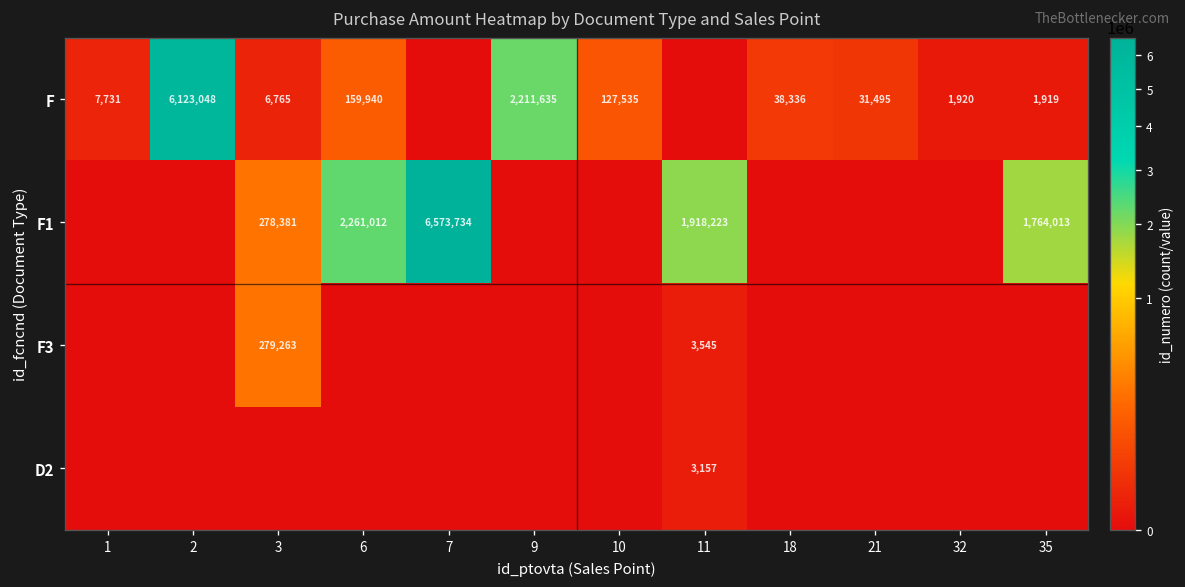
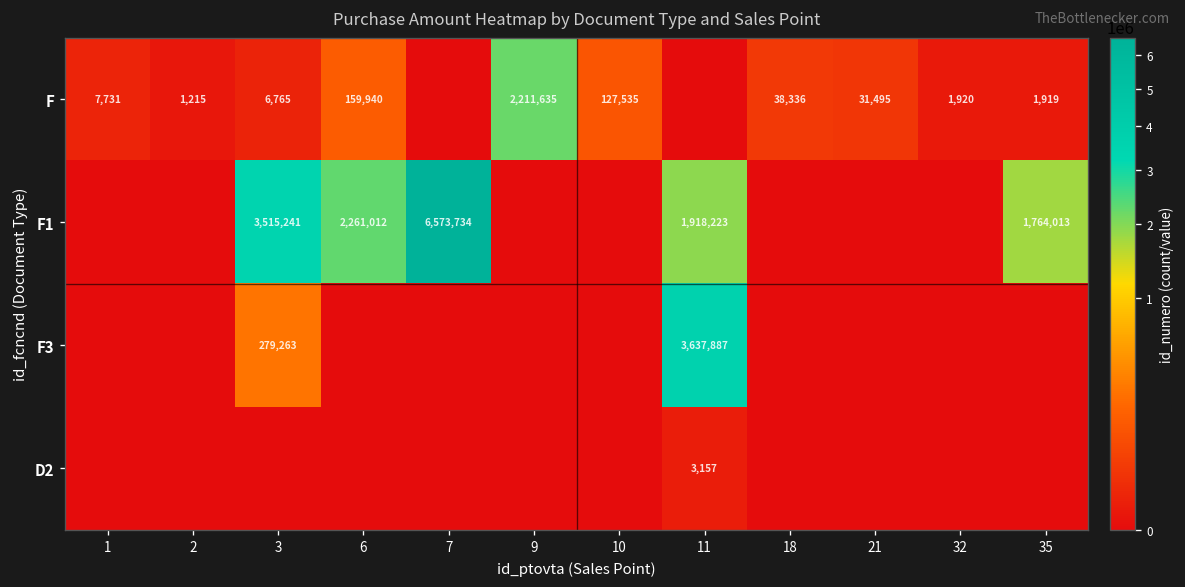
  {
    "F": {
      "1": "7,731",
-     "2": "6,123,048",
+     "2": "1,215",
      "3": "6,765",
      "6": "159,940",
      "9": "2,211,635",
      "10": "127,535",
      "18": "38,336",
      "21": "31,495",
      "32": "1,920",
      "35": "1,919"
    },
    "F1": {
-     "3": "278,381",
+     "3": "3,515,241",
      "6": "2,261,012",
      "7": "6,573,734",
      "11": "1,918,223",
      "35": "1,764,013"
    },
    "F3": {
      "3": "279,263",
-     "11": "3,545"
+     "11": "3,637,887"
    },
    "D2": {
      "11": "3,157"
    }
  }
